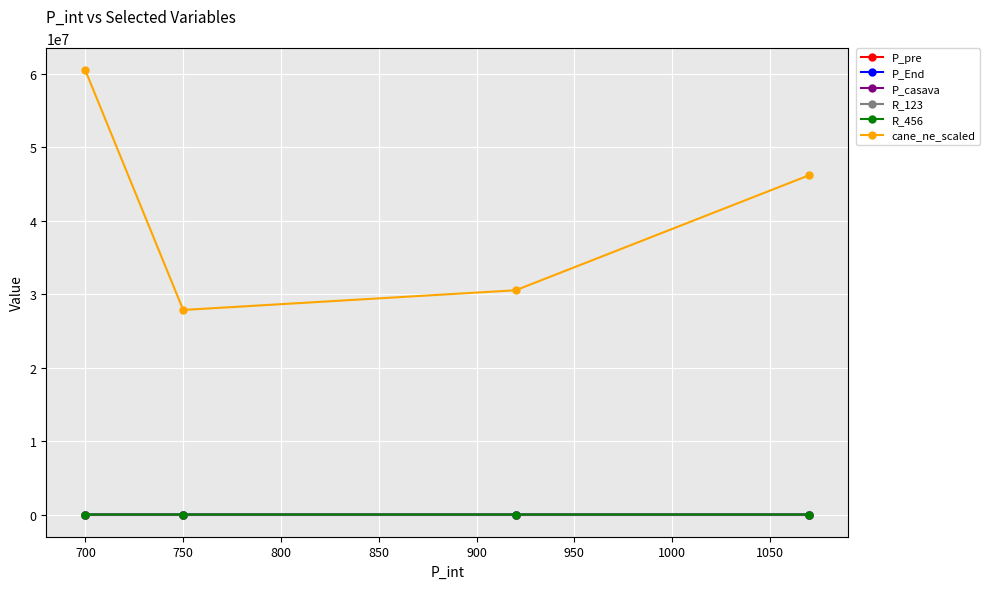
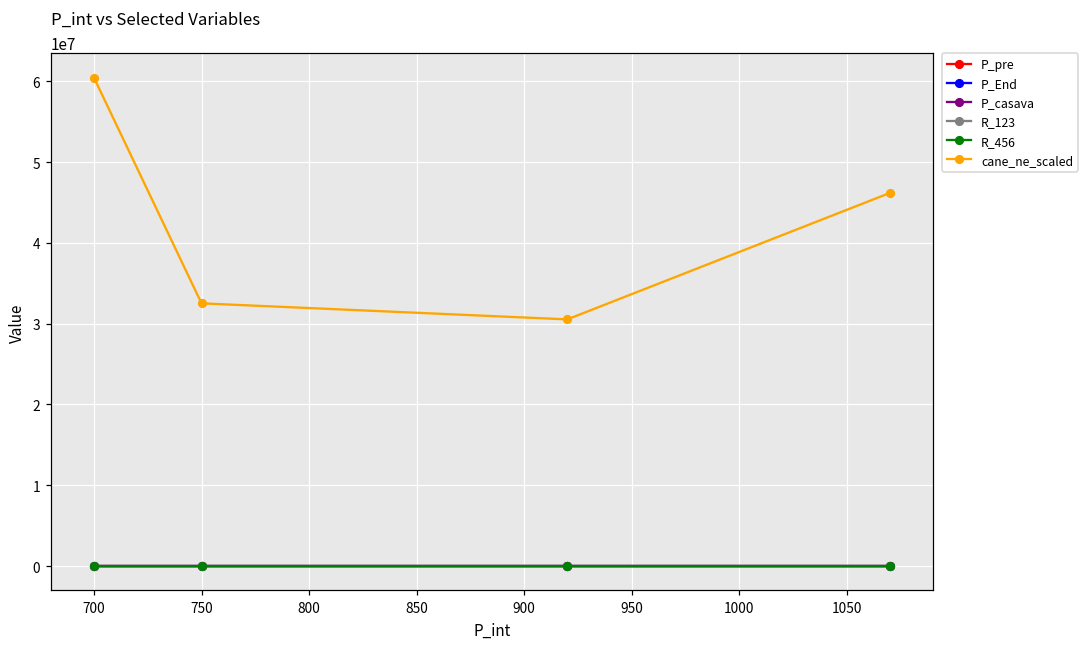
  {
    "R_456": {
      "700": 0,
      "750": 0
    },
    "cane_ne_scaled": {
      "700": 60000000,
-     "750": 28000000
+     "750": 33000000
    }
  }
